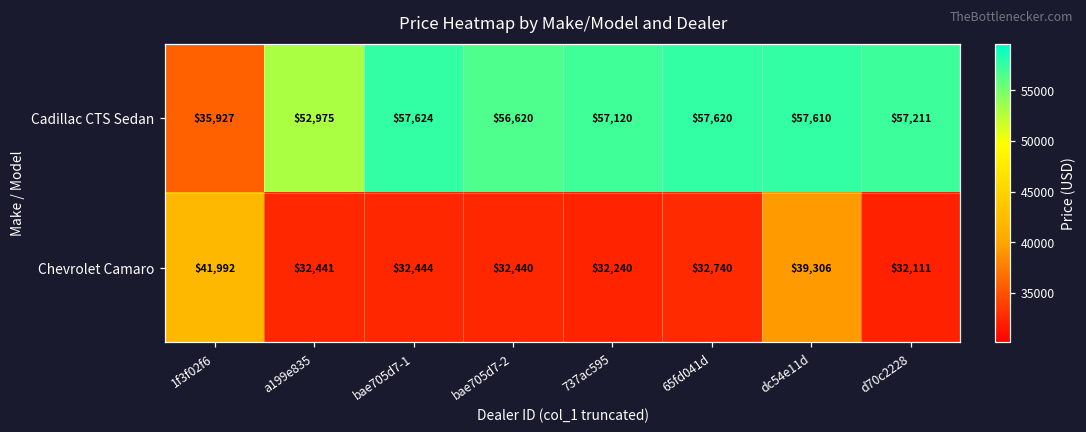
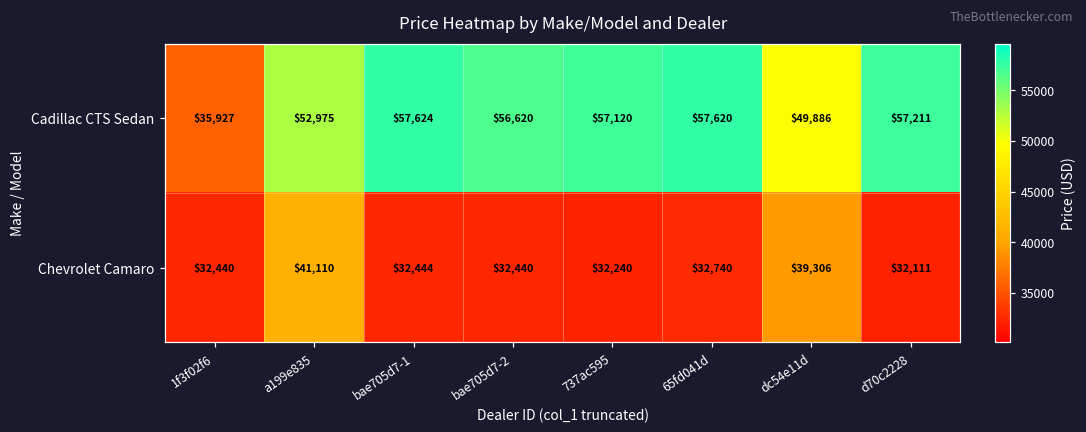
  {
    "Cadillac CTS Sedan": {
      "1f3f02f6": "$35,927",
      "a199e835": "$52,975",
      "bae705d7-1": "$57,624",
      "bae705d7-2": "$56,620",
      "737ac595": "$57,120",
      "65fd041d": "$57,620",
-     "dc54e11d": "$57,610",
+     "dc54e11d": "$49,886",
      "d70c2228": "$57,211"
    },
    "Chevrolet Camaro": {
-     "1f3f02f6": "$41,992",
-     "a199e835": "$32,441",
+     "1f3f02f6": "$32,440",
+     "a199e835": "$41,110",
      "bae705d7-1": "$32,444",
      "bae705d7-2": "$32,440",
      "737ac595": "$32,240",
      "65fd041d": "$32,740",
      "dc54e11d": "$39,306",
      "d70c2228": "$32,111"
    }
  }
